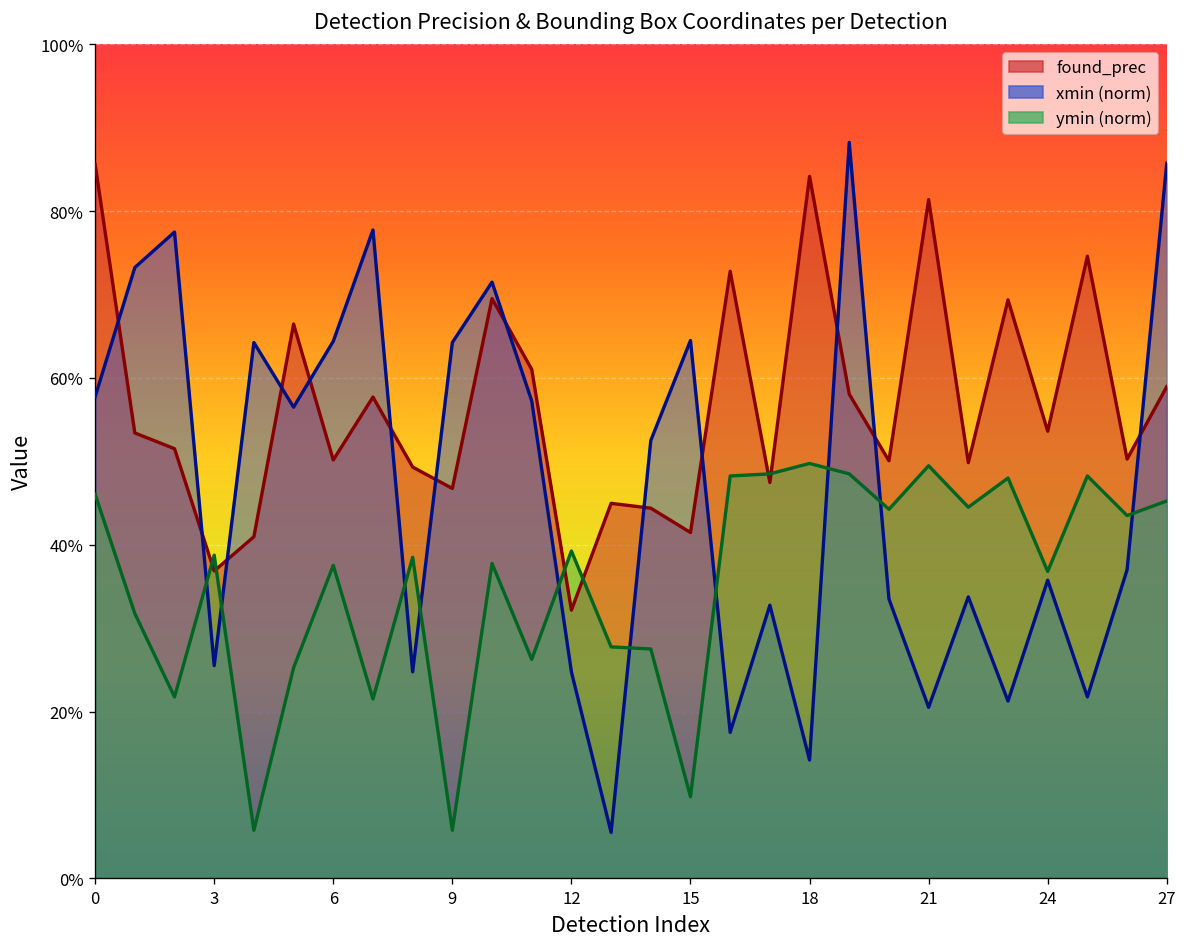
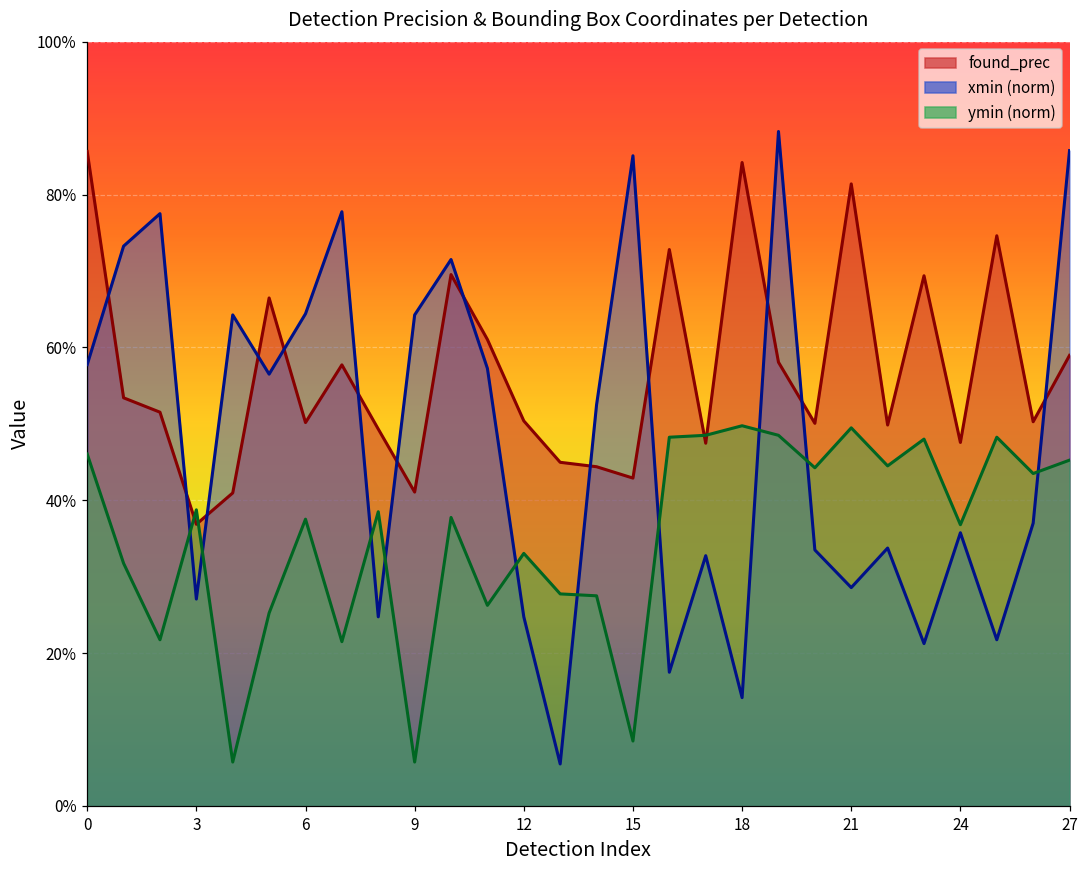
  {
    "found_prec": {
      "0": "86%",
      "3": "37%",
      "6": "50%",
-     "9": "47%",
-     "12": "32%",
-     "15": "41%",
+     "9": "41%",
+     "12": "50%",
+     "15": "43%",
      "18": "84%",
      "21": "81%",
-     "24": "54%",
+     "24": "48%",
      "27": "59%"
    },
    "xmin (norm)": {
      "0": "58%",
-     "3": "26%",
+     "3": "27%",
      "6": "64%",
      "9": "64%",
      "12": "25%",
-     "15": "65%",
+     "15": "85%",
      "18": "14%",
-     "21": "21%",
+     "21": "29%",
      "24": "36%",
      "27": "86%"
    },
    "ymin (norm)": {
      "0": "46%",
      "3": "39%",
      "6": "38%",
      "9": "6%",
-     "12": "39%",
-     "15": "10%",
+     "12": "33%",
+     "15": "9%",
      "18": "50%",
      "21": "49%",
      "24": "37%",
      "27": "45%"
    }
  }
